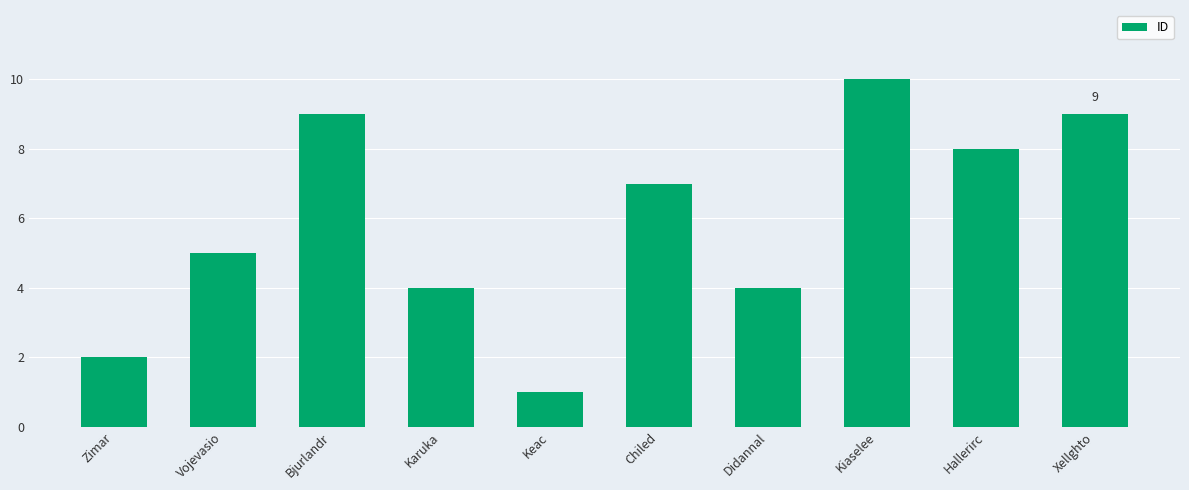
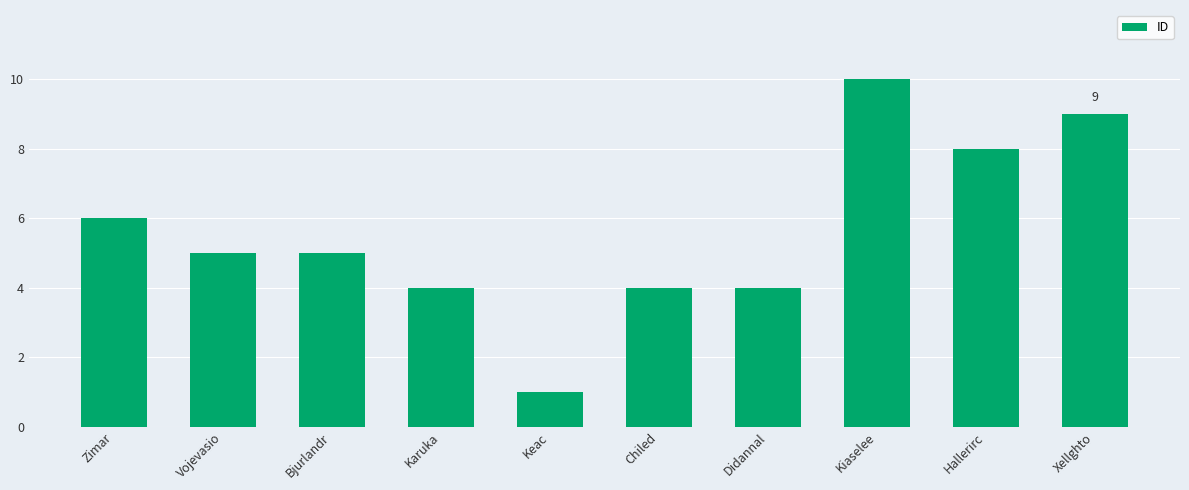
  {
-   "Zimar": 2,
+   "Zimar": 6,
    "Vojevasio": 5,
-   "Bjurlandr": 9,
+   "Bjurlandr": 5,
    "Karuka": 4,
    "Keac": 1,
-   "Chiled": 7,
+   "Chiled": 4,
    "Didannal": 4,
    "Kiaselee": 10,
    "Hallerirc": 8
  }
